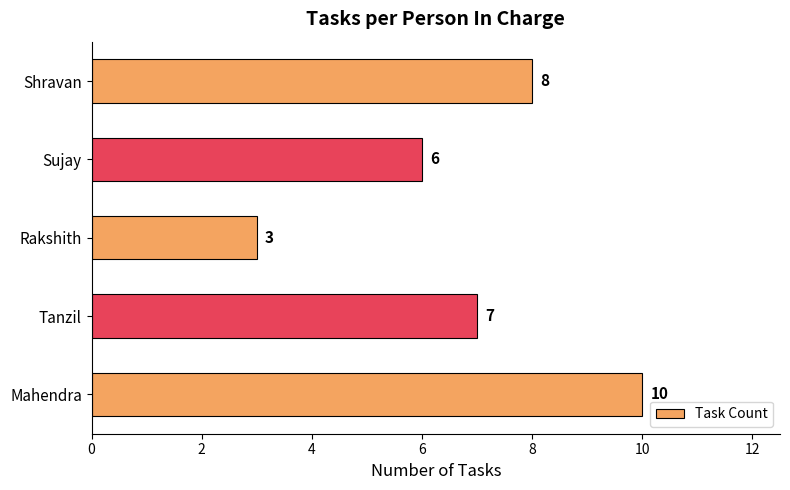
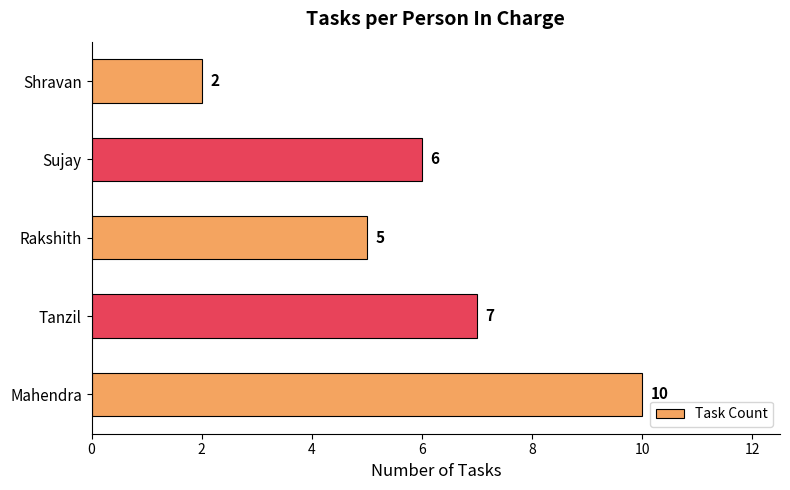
  {
-   "Shravan": 8,
+   "Shravan": 2,
    "Sujay": 6,
-   "Rakshith": 3,
+   "Rakshith": 5,
    "Tanzil": 7
  }
